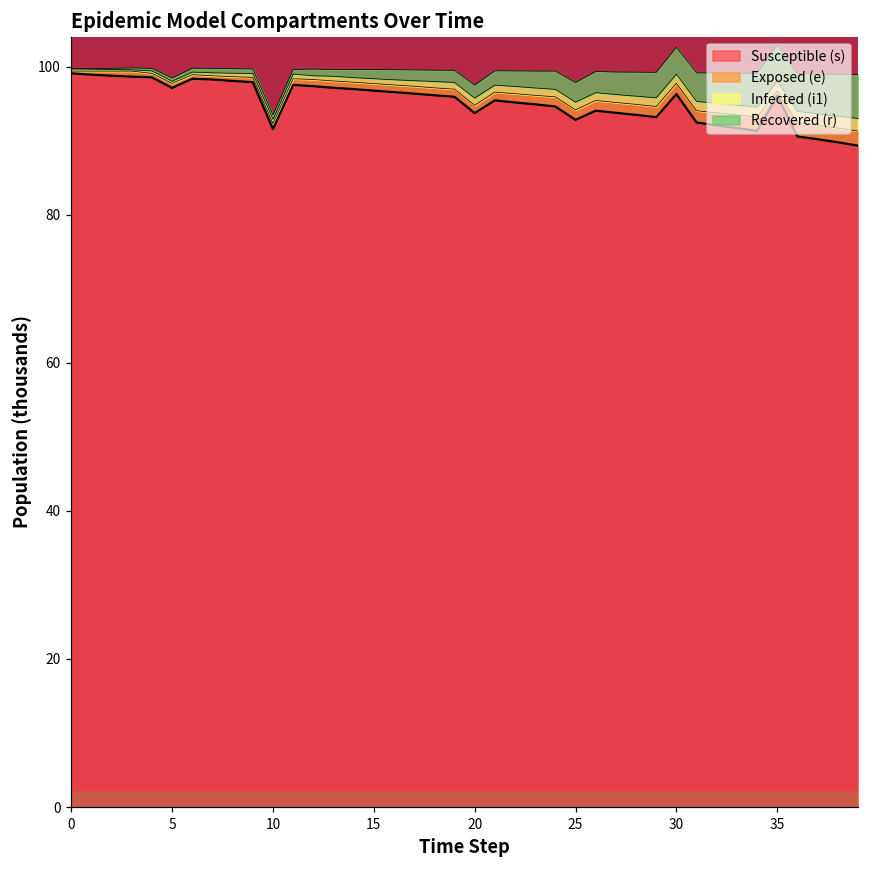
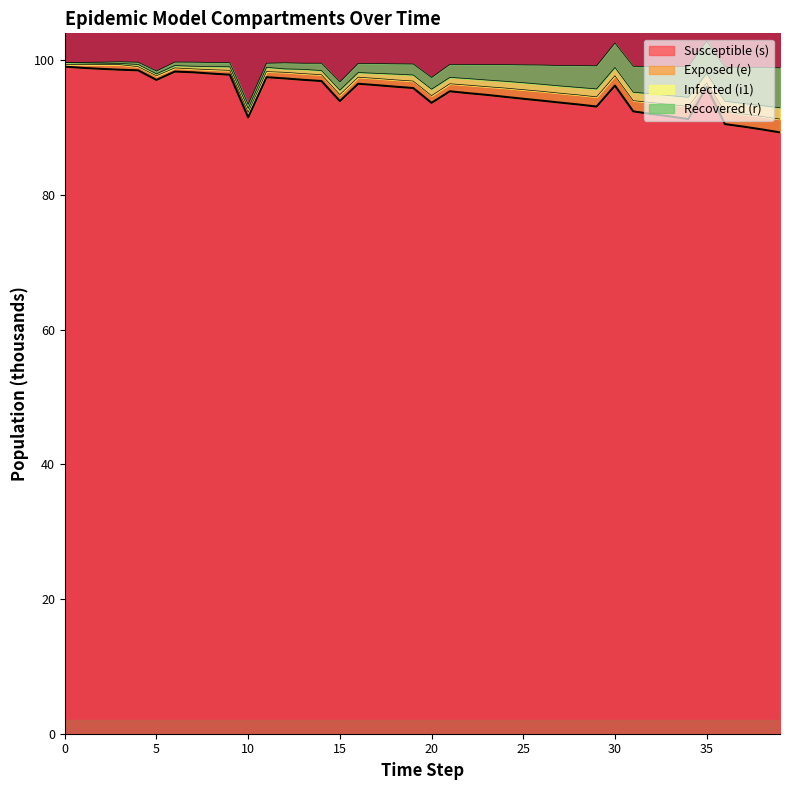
  {
    "Susceptible (s)": {
      "5": 97,
      "10": 92,
-     "15": 97,
+     "15": 94,
      "20": 94,
-     "25": 93,
+     "25": 94,
      "30": 96
    },
    "Exposed (e)": {
      "10": 1,
      "15": 1,
      "20": 1,
      "25": 1,
      "30": 1
    },
    "Infected (i1)": {
      "10": 1,
      "15": 1,
      "20": 1,
      "25": 1,
      "30": 1
    },
    "Recovered (r)": {
      "5": 0,
      "10": 1,
      "15": 1,
      "20": 2,
      "25": 3,
      "30": 4
    }
  }
